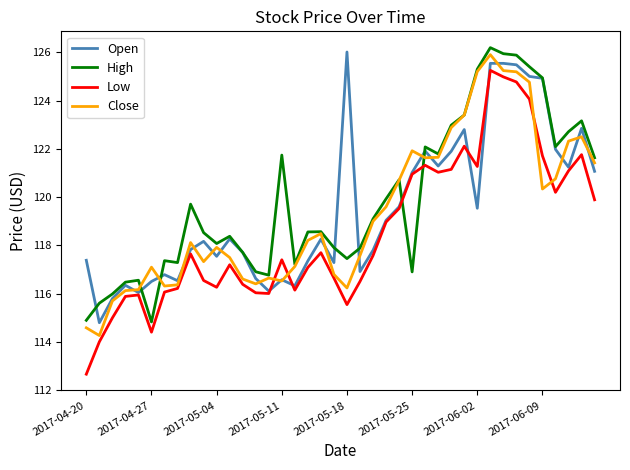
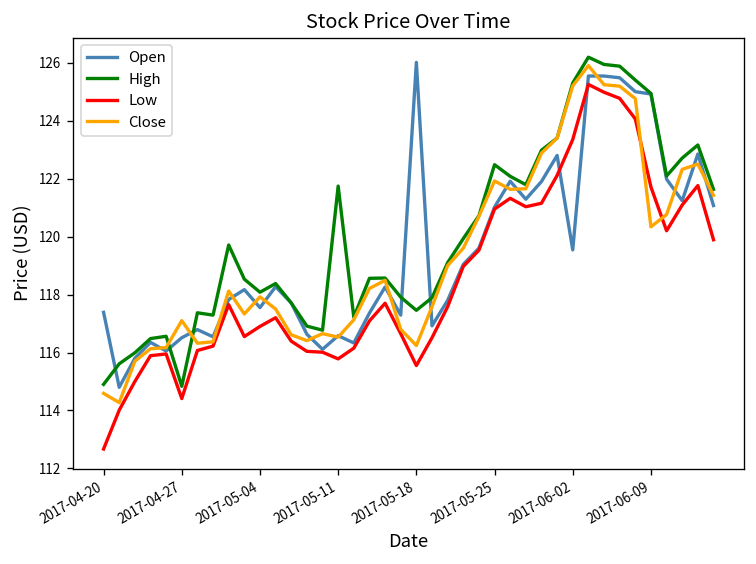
  {
    "Open": {
      "2017-04-20": 117.4,
      "2017-04-27": 116.5,
      "2017-05-04": 117.6,
      "2017-05-18": 126.0,
      "2017-06-02": 119.5
    },
    "High": {
      "2017-04-20": 114.9,
      "2017-04-27": 114.8,
      "2017-05-04": 118.1,
      "2017-05-11": 121.7,
      "2017-05-18": 117.5,
-     "2017-05-25": 116.9
+     "2017-05-25": 122.5
    },
    "Low": {
      "2017-04-20": 112.7,
      "2017-04-27": 114.4,
-     "2017-05-04": 116.3,
-     "2017-05-11": 117.4,
+     "2017-05-04": 116.9,
+     "2017-05-11": 115.8,
      "2017-05-18": 115.6,
-     "2017-06-02": 121.3,
+     "2017-06-02": 123.3,
      "2017-06-09": 121.7
    },
    "Close": {
      "2017-04-20": 114.6,
      "2017-04-27": 117.1,
      "2017-05-04": 117.9,
      "2017-05-18": 116.2,
      "2017-05-25": 121.9,
      "2017-06-09": 120.3
    }
  }
